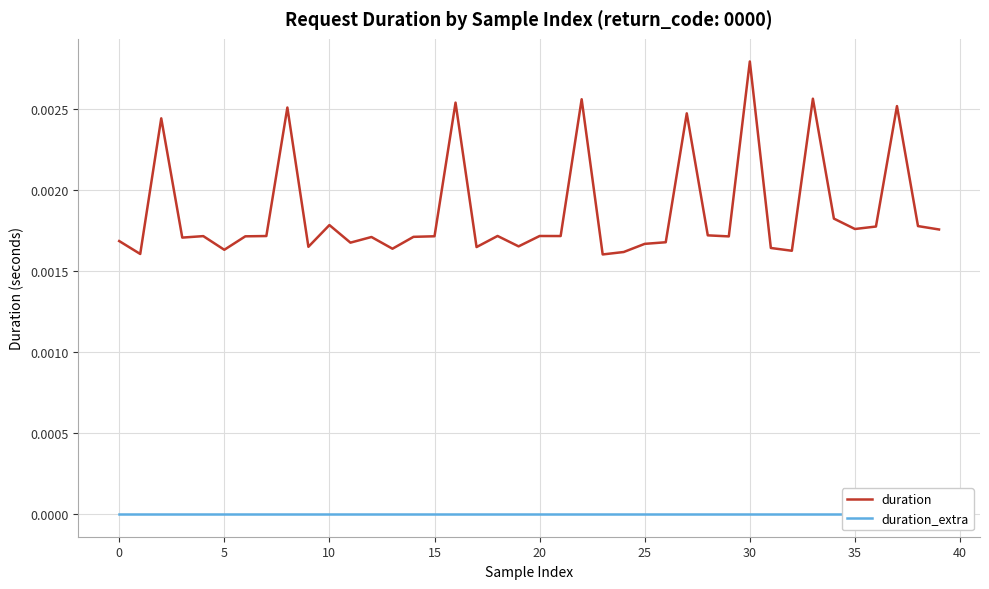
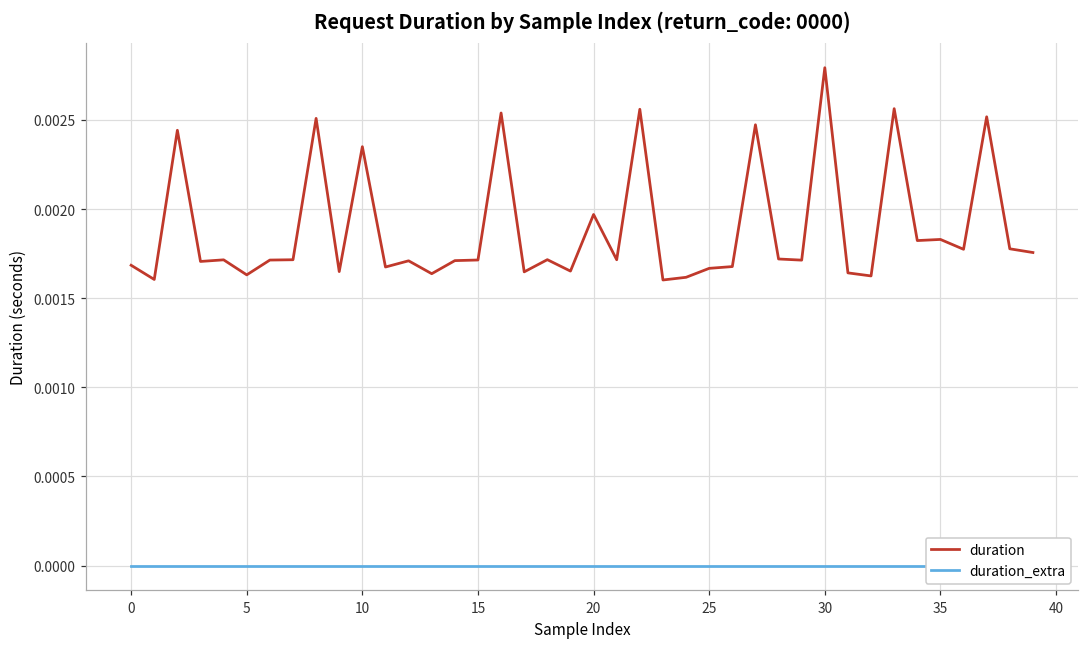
  {
    "duration": {
      "0": 0.00168,
      "5": 0.00163,
-     "10": 0.00178,
+     "10": 0.00235,
      "15": 0.00171,
-     "20": 0.00172,
+     "20": 0.00197,
      "25": 0.00167,
      "30": 0.00279,
-     "35": 0.00176
+     "35": 0.00183
    },
    "duration_extra": {
      "0": 0.00000,
      "5": 0.00000,
      "10": 0.00000,
      "15": 0.00000,
      "20": 0.00000,
      "25": 0.00000,
      "30": 0.00000
    }
  }
